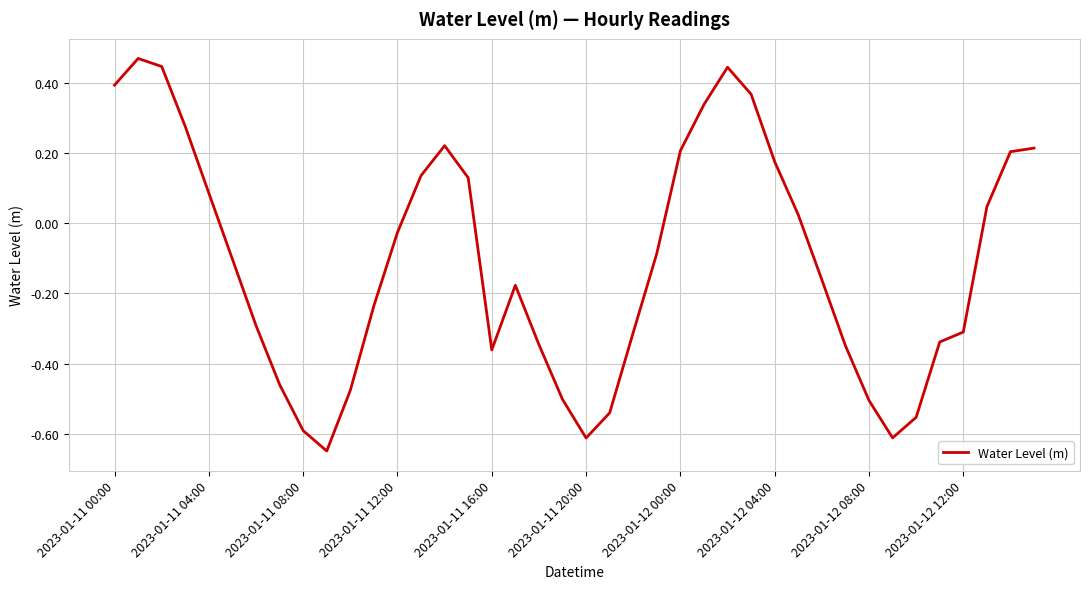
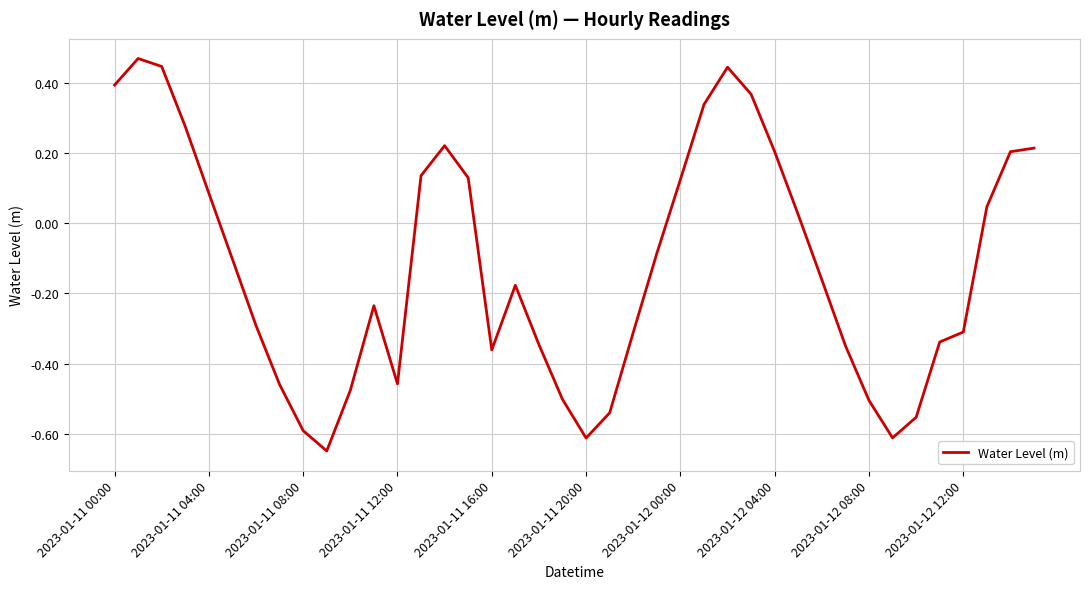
  {
    "2023-01-11 00:00": 0.39,
    "2023-01-11 04:00": 0.08,
    "2023-01-11 08:00": -0.59,
-   "2023-01-11 12:00": -0.03,
+   "2023-01-11 12:00": -0.46,
    "2023-01-11 16:00": -0.36,
    "2023-01-11 20:00": -0.61,
-   "2023-01-12 00:00": 0.21,
-   "2023-01-12 04:00": 0.17,
+   "2023-01-12 00:00": 0.12,
+   "2023-01-12 04:00": 0.20,
    "2023-01-12 08:00": -0.50,
    "2023-01-12 12:00": -0.31
  }
